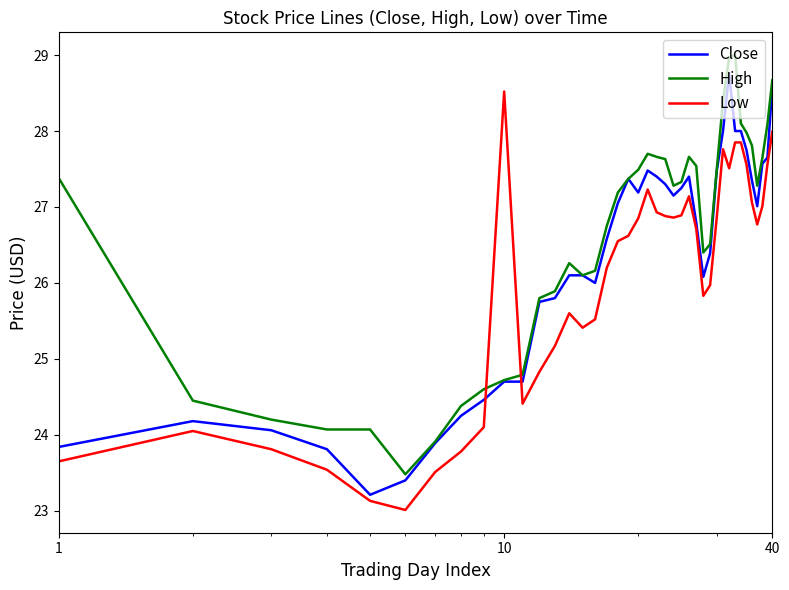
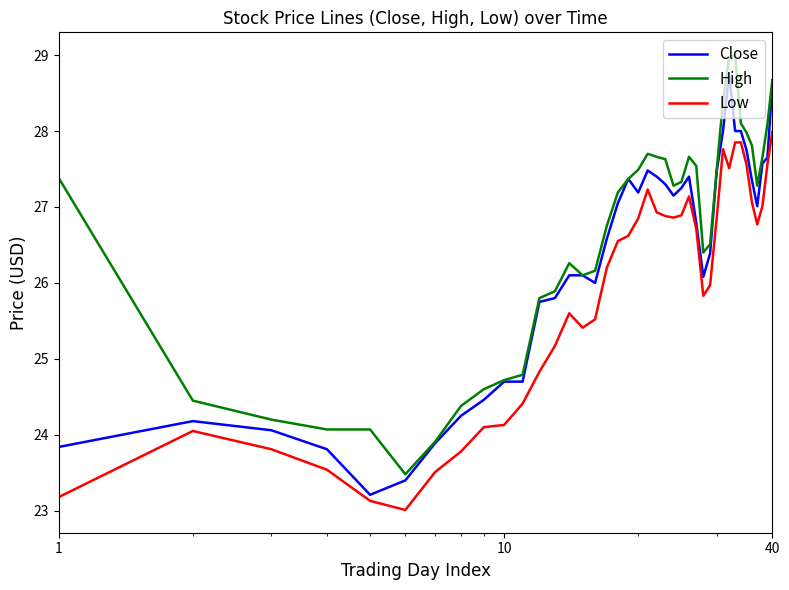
  {
    "Close": {
      "1": 23.8,
      "40": 28.6
    },
    "High": {
      "1": 27.4,
      "40": 28.7
    },
    "Low": {
-     "1": 23.7,
-     "10": 28.5,
+     "1": 23.2,
+     "10": 24.1,
      "40": 28.0
    }
  }
